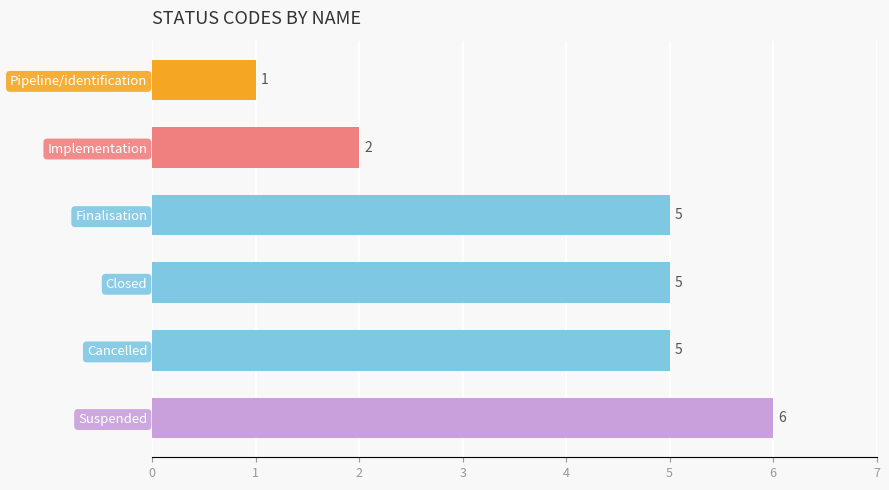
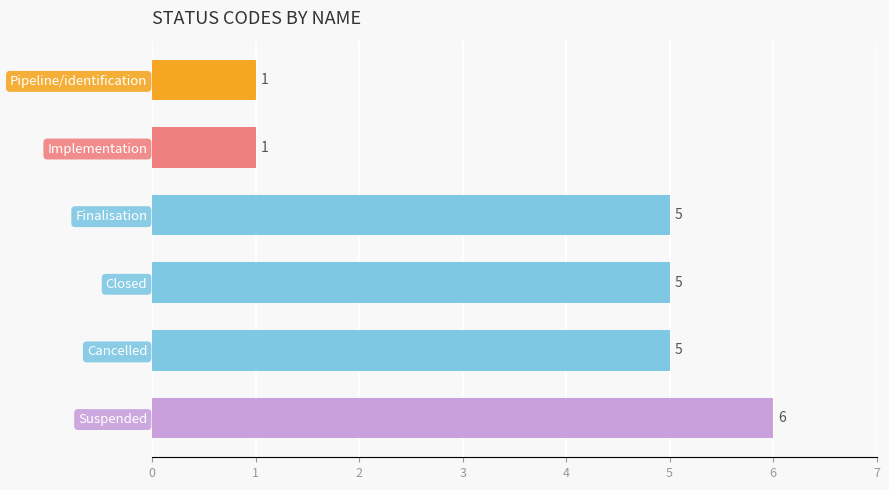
  {
    "Pipeline/identification": 1,
-   "Implementation": 2,
+   "Implementation": 1,
    "Finalisation": 5,
    "Closed": 5,
    "Cancelled": 5,
    "Suspended": 6
  }
